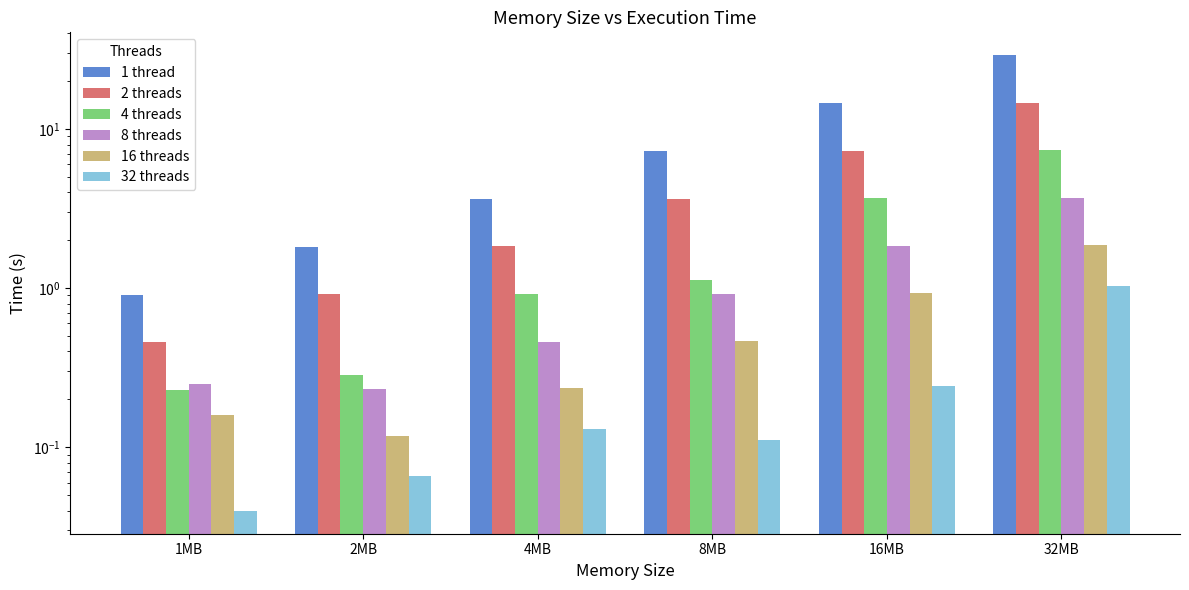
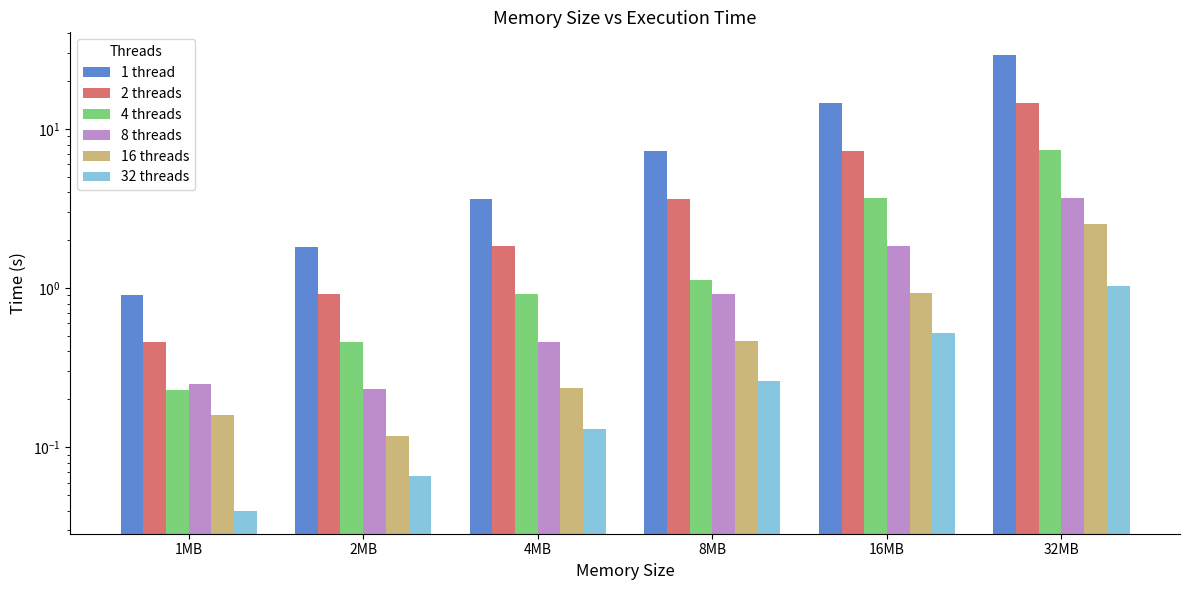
  {
    "1 thread": {
      "1MB": 0.9,
      "2MB": 1.8,
      "4MB": 3.6,
      "8MB": 7,
      "16MB": 15,
      "32MB": 29
    },
    "2 threads": {
      "1MB": 0.46,
      "2MB": 0.9,
      "4MB": 1.8,
      "8MB": 3.7,
      "16MB": 7,
      "32MB": 15
    },
    "4 threads": {
      "1MB": 0.23,
-     "2MB": 0.29,
+     "2MB": 0.46,
      "4MB": 0.9,
      "8MB": 1.1,
      "16MB": 3.7,
      "32MB": 7
    },
    "8 threads": {
      "1MB": 0.25,
      "2MB": 0.23,
      "4MB": 0.46,
      "8MB": 0.9,
      "16MB": 1.8,
      "32MB": 3.7
    },
    "16 threads": {
      "1MB": 0.16,
      "2MB": 0.12,
      "4MB": 0.23,
      "8MB": 0.47,
      "16MB": 0.9,
-     "32MB": 1.9
+     "32MB": 2.5
    },
    "32 threads": {
      "1MB": 0.04,
      "2MB": 0.066,
      "4MB": 0.13,
-     "8MB": 0.11,
-     "16MB": 0.24,
+     "8MB": 0.26,
+     "16MB": 0.52,
      "32MB": 1.0
    }
  }
